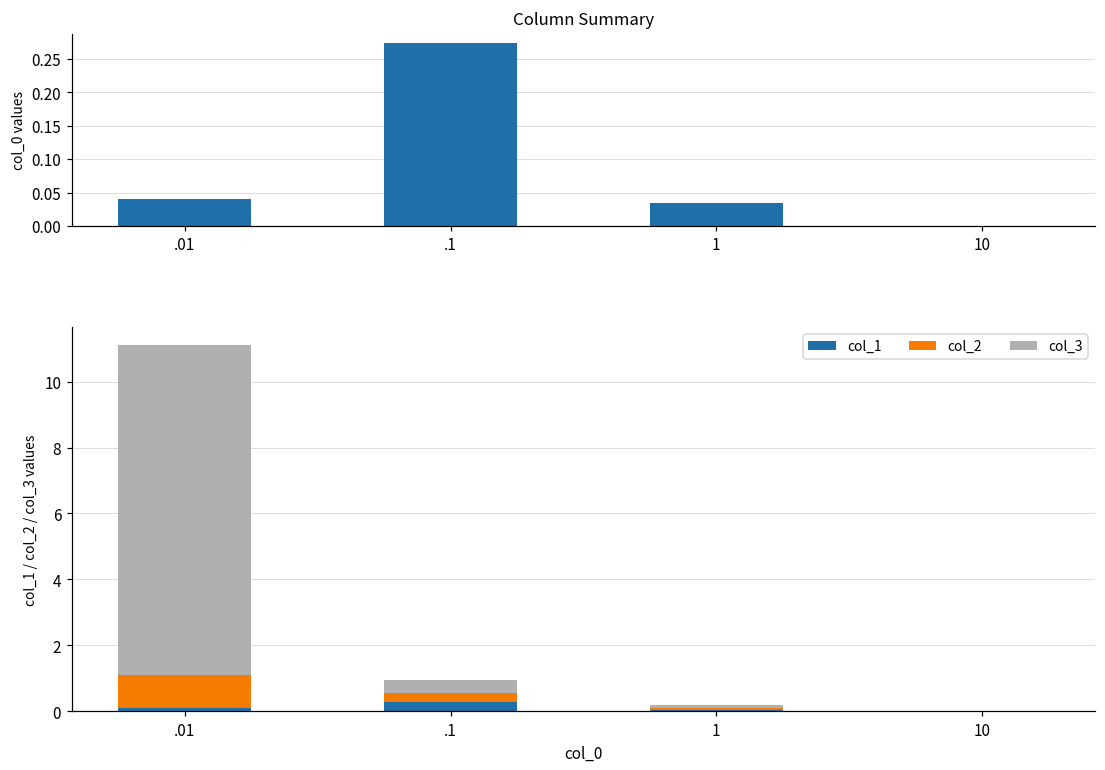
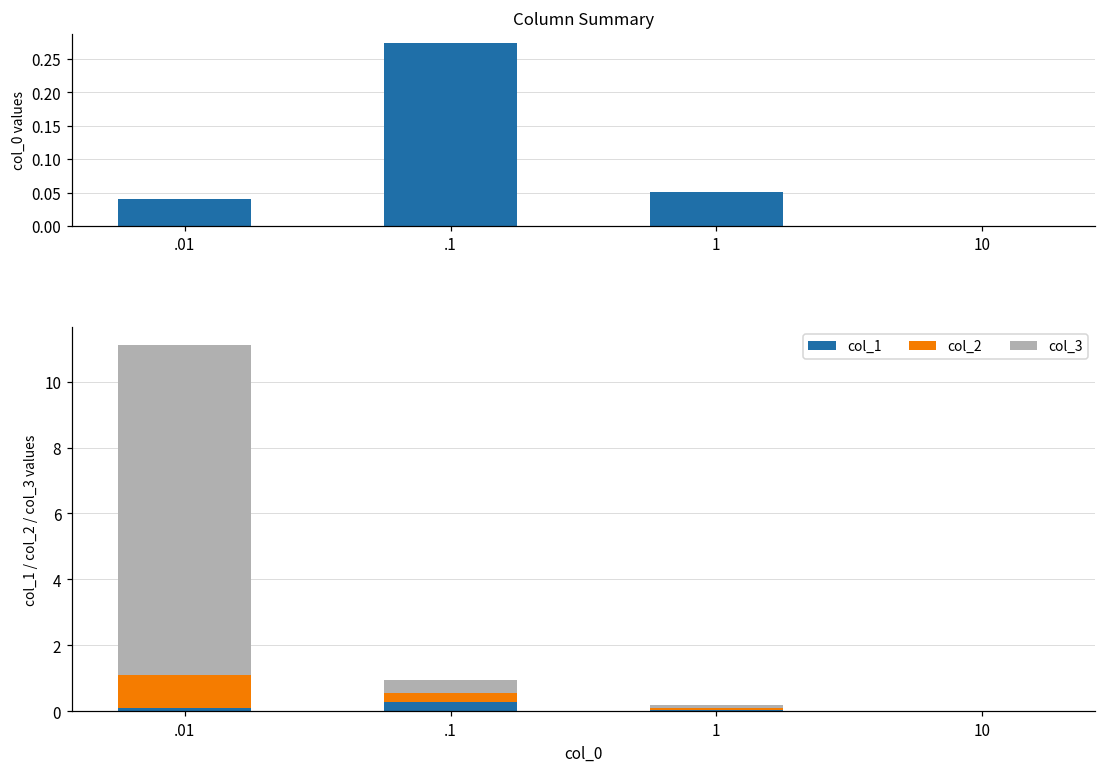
  {
    "Column Summary": {
      ".01": 0.04,
      ".1": 0.27,
-     "1": 0.03,
+     "1": 0.05,
      "10": 0.00
    }
  }
